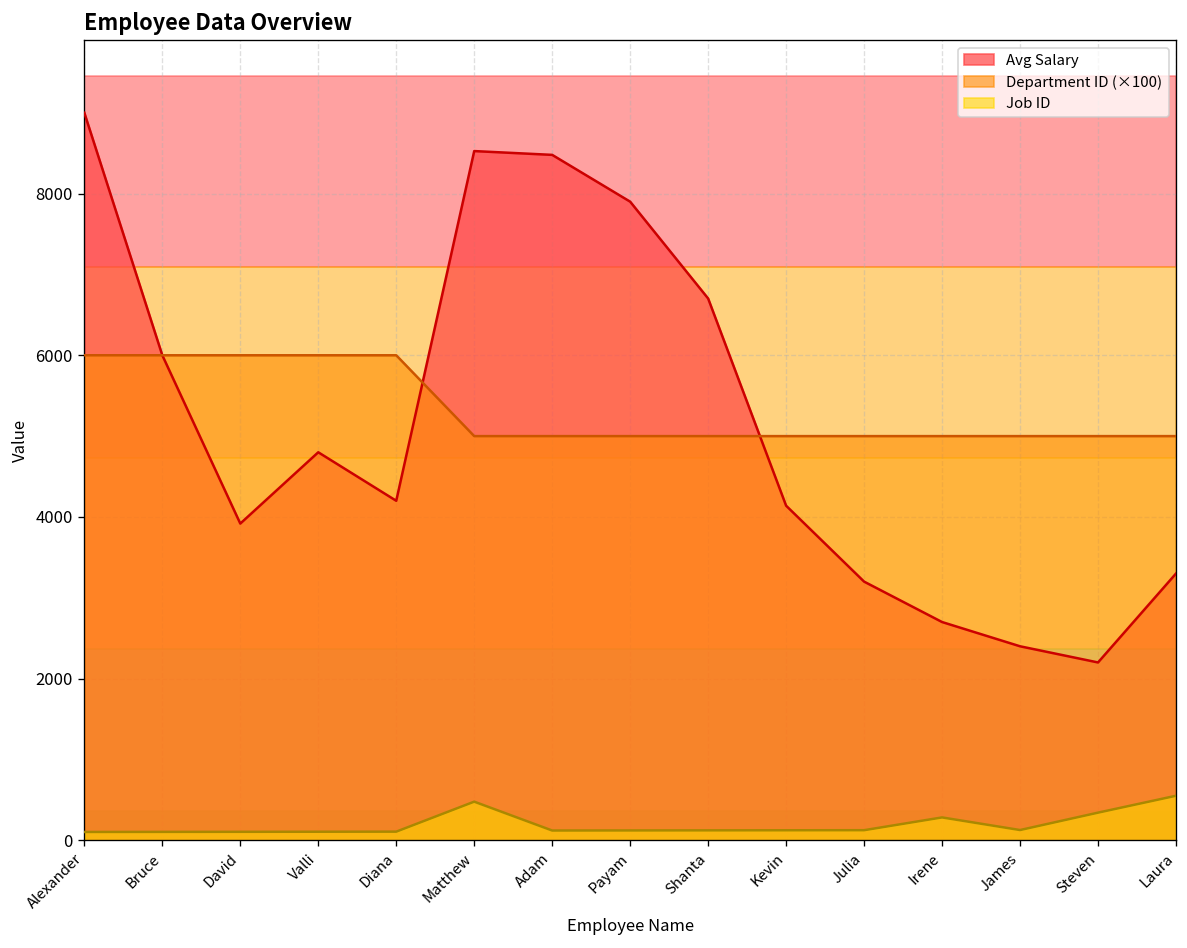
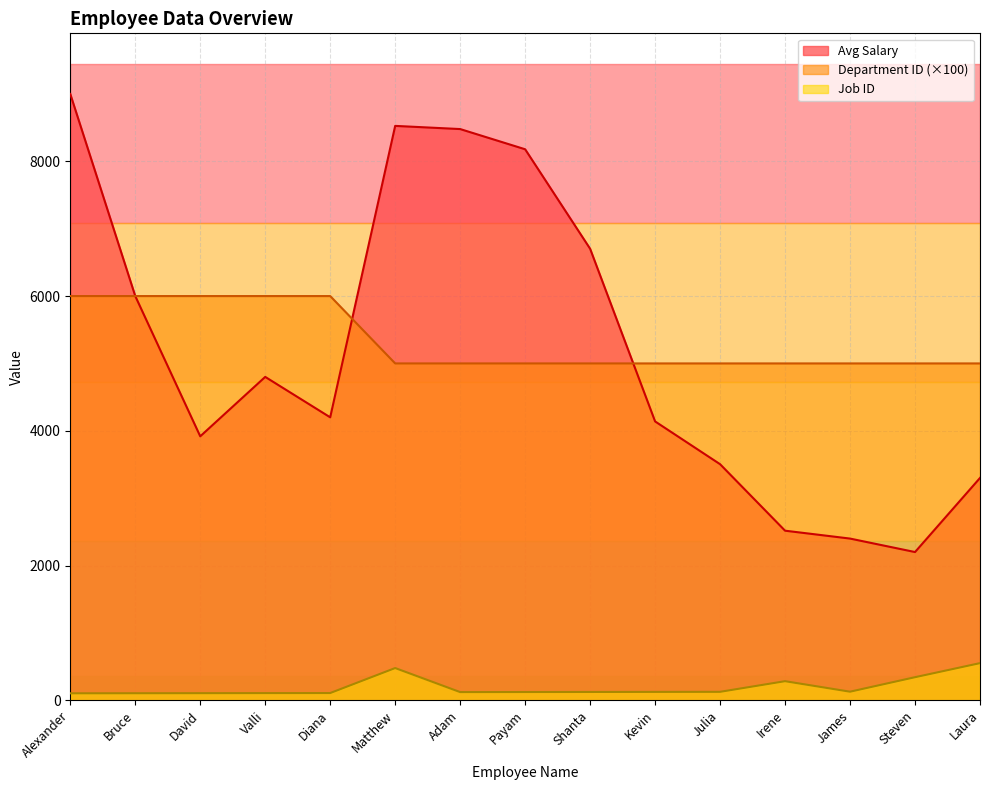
  {
    "Avg Salary": {
      "Alexander": 9000,
      "David": 3900,
      "Valli": 4800,
      "Diana": 4200,
      "Matthew": 8500,
      "Adam": 8500,
-     "Payam": 7900,
+     "Payam": 8200,
      "Shanta": 6700,
      "Kevin": 4100,
-     "Julia": 3200,
-     "Irene": 2700,
+     "Julia": 3500,
+     "Irene": 2500,
      "James": 2400,
      "Steven": 2200,
      "Laura": 3300
    },
    "Department ID (×100)": {
      "Alexander": 6000,
      "David": 6000,
      "Valli": 6000,
      "Diana": 6000,
      "Matthew": 5000,
      "Adam": 5000,
      "Payam": 5000,
      "Shanta": 5000,
      "Kevin": 5000,
      "Julia": 5000,
      "Irene": 5000,
      "James": 5000,
      "Steven": 5000,
      "Laura": 5000
    },
    "Job ID": {
      "Alexander": 100,
      "Bruce": 100,
      "David": 100,
      "Valli": 100,
      "Diana": 100,
      "Matthew": 500,
      "Adam": 100,
      "Payam": 100,
      "Shanta": 100,
      "Kevin": 100,
      "Julia": 100,
      "Irene": 300,
      "James": 100,
      "Steven": 300,
      "Laura": 600
    }
  }
